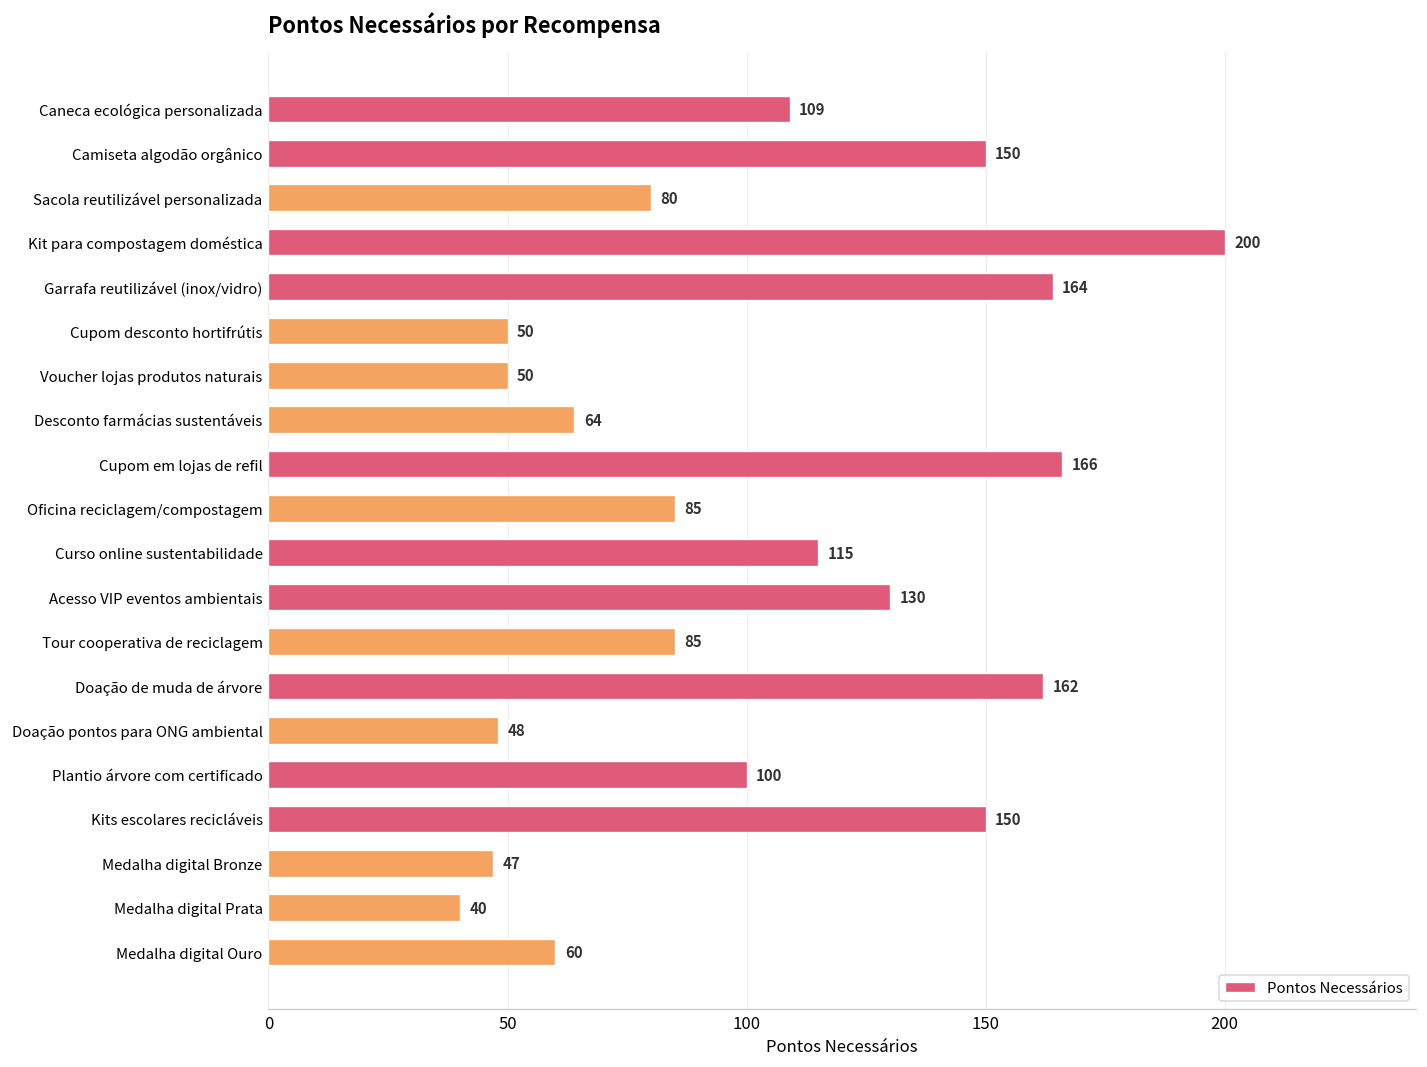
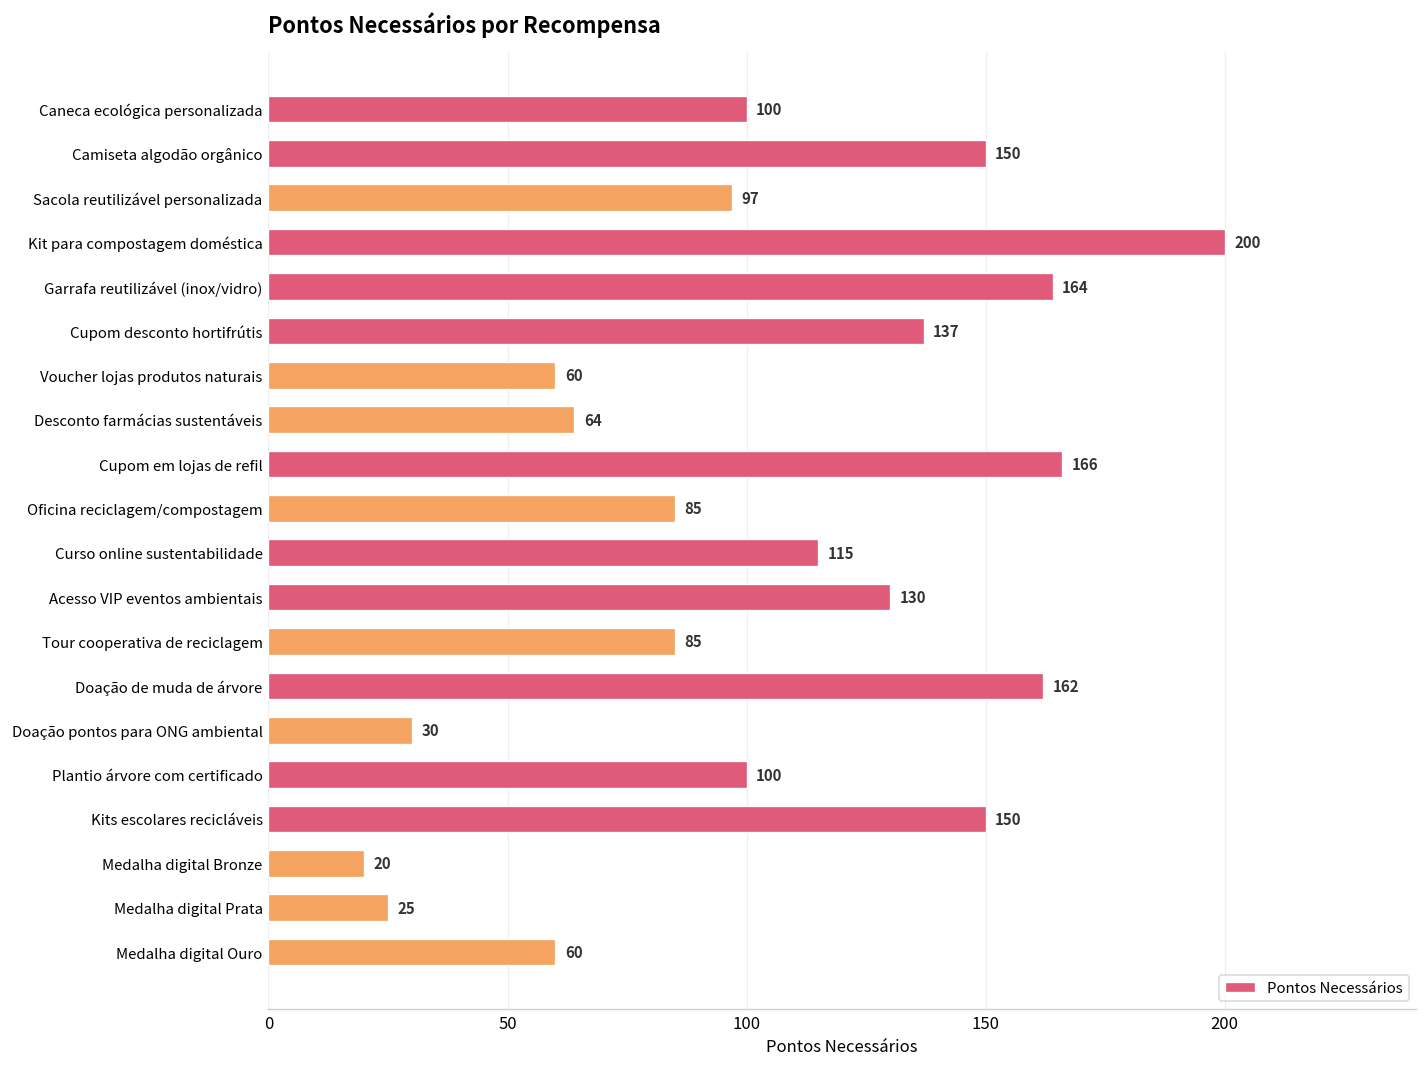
  {
-   "Caneca ecológica personalizada": 109,
+   "Caneca ecológica personalizada": 100,
    "Camiseta algodão orgânico": 150,
-   "Sacola reutilizável personalizada": 80,
+   "Sacola reutilizável personalizada": 97,
    "Kit para compostagem doméstica": 200,
    "Garrafa reutilizável (inox/vidro)": 164,
-   "Cupom desconto hortifrútis": 50,
-   "Voucher lojas produtos naturais": 50,
+   "Cupom desconto hortifrútis": 137,
+   "Voucher lojas produtos naturais": 60,
    "Desconto farmácias sustentáveis": 64,
    "Cupom em lojas de refil": 166,
    "Oficina reciclagem/compostagem": 85,
    "Curso online sustentabilidade": 115,
    "Acesso VIP eventos ambientais": 130,
    "Tour cooperativa de reciclagem": 85,
    "Doação de muda de árvore": 162,
-   "Doação pontos para ONG ambiental": 48,
+   "Doação pontos para ONG ambiental": 30,
    "Plantio árvore com certificado": 100,
    "Kits escolares recicláveis": 150,
-   "Medalha digital Bronze": 47,
-   "Medalha digital Prata": 40,
+   "Medalha digital Bronze": 20,
+   "Medalha digital Prata": 25,
    "Medalha digital Ouro": 60
  }
